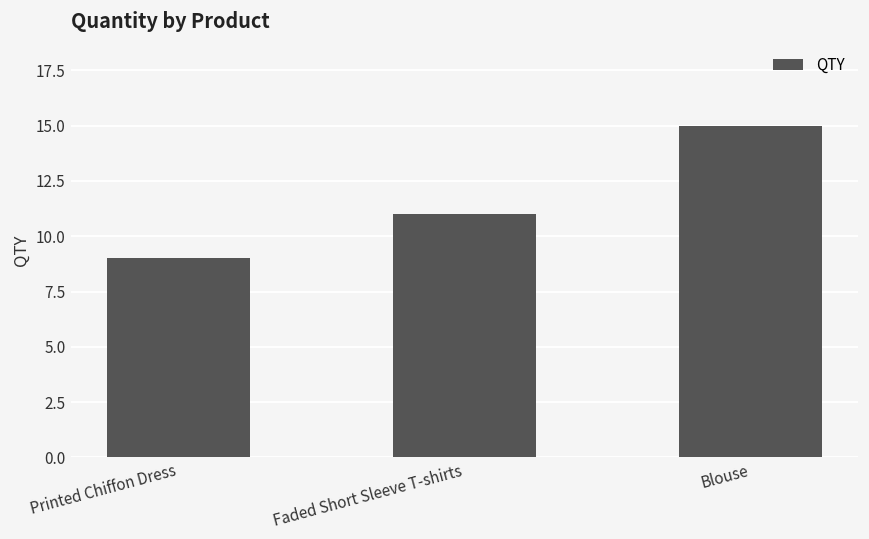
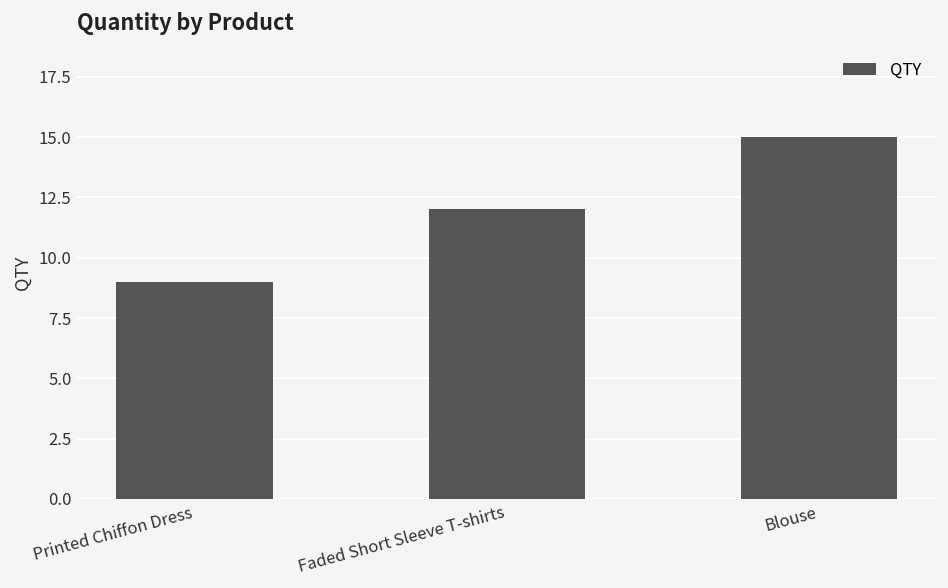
  {
    "Printed Chiffon Dress": 9,
-   "Faded Short Sleeve T-shirts": 11,
+   "Faded Short Sleeve T-shirts": 12,
    "Blouse": 15
  }
